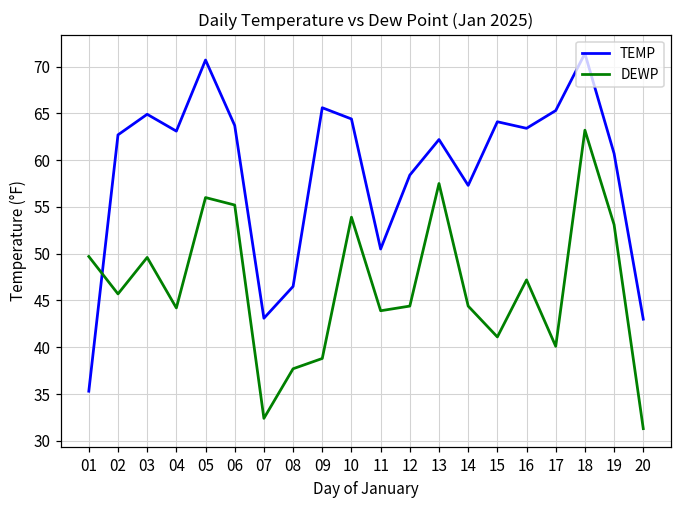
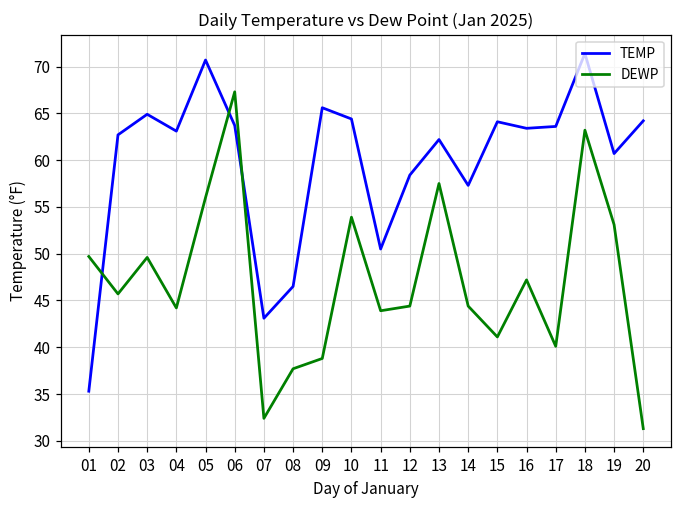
  {
    "TEMP": {
      "01": 35,
      "02": 63,
      "03": 65,
      "04": 63,
      "05": 71,
      "06": 64,
      "07": 43,
      "08": 47,
      "09": 66,
      "10": 64,
      "11": 51,
      "12": 58,
      "13": 62,
      "14": 57,
      "15": 64,
      "16": 63,
-     "17": 65,
+     "17": 64,
      "19": 61,
-     "20": 43
+     "20": 64
    },
    "DEWP": {
      "01": 50,
      "02": 46,
      "03": 50,
      "04": 44,
      "05": 56,
-     "06": 55,
+     "06": 67,
      "07": 32,
      "08": 38,
      "09": 39,
      "10": 54,
      "11": 44,
      "12": 44,
      "13": 58,
      "14": 44,
      "15": 41,
      "16": 47,
      "17": 40,
      "18": 63,
      "19": 53,
      "20": 31
    }
  }
